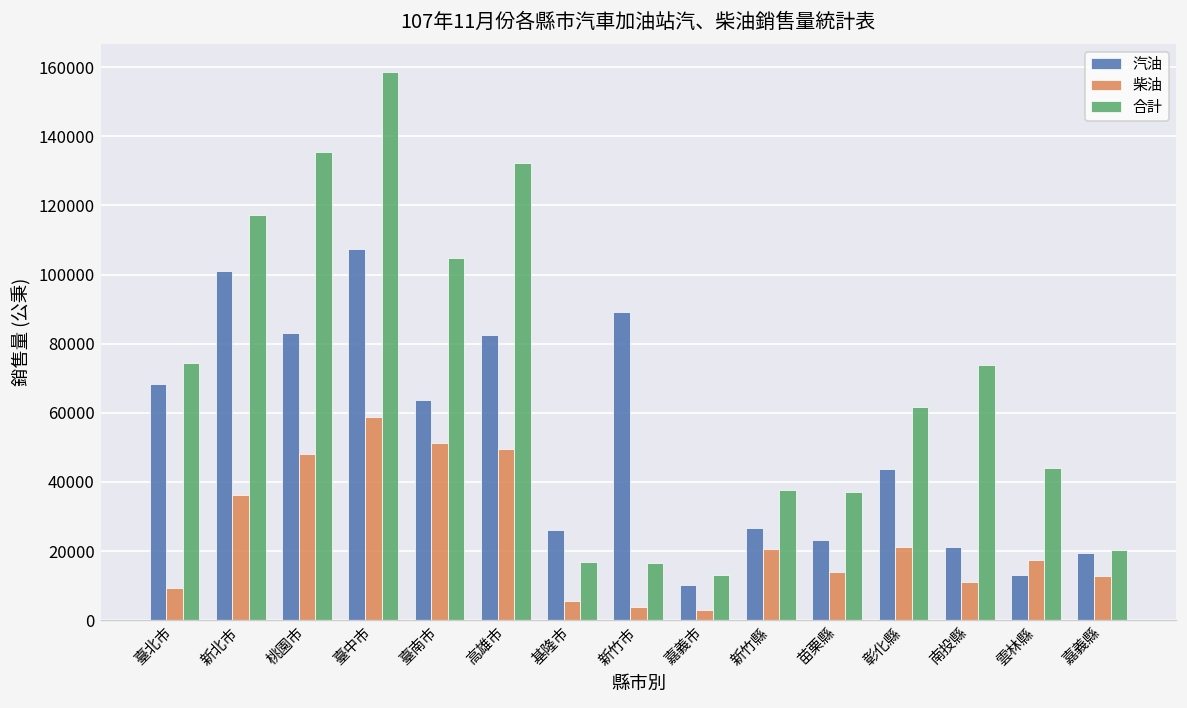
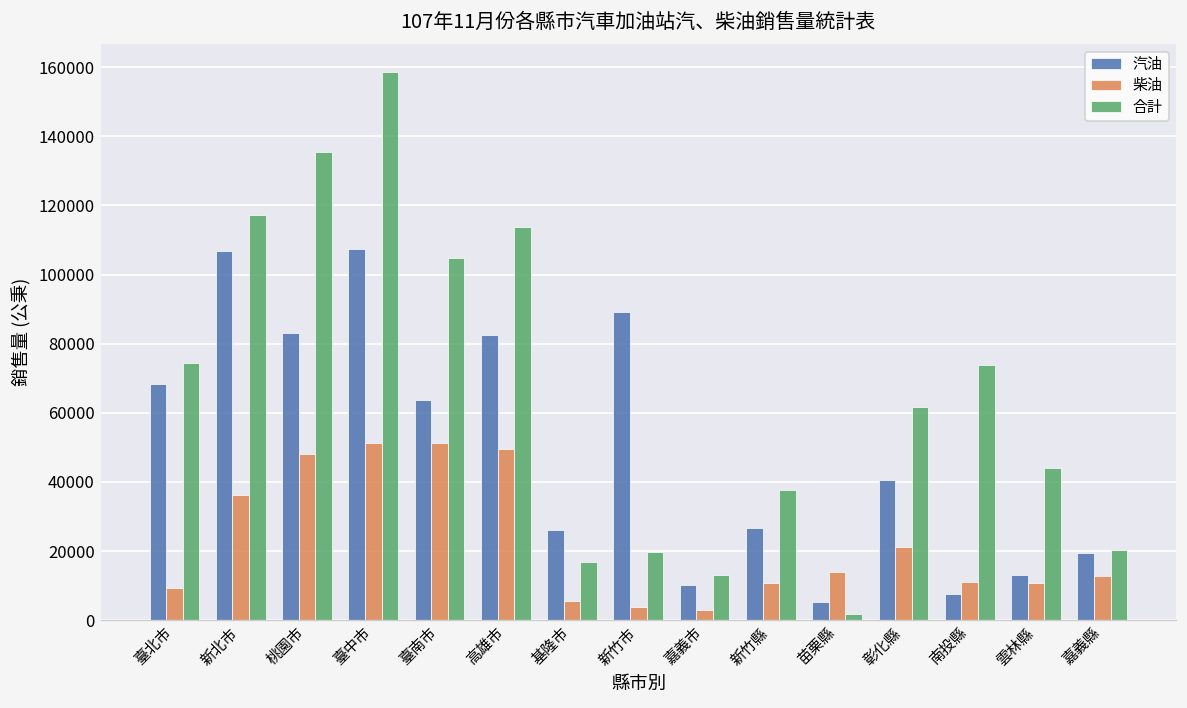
  {
    "汽油": {
      "臺北市": 68000,
-     "新北市": 101000,
+     "新北市": 107000,
      "桃園市": 83000,
      "臺中市": 107000,
      "臺南市": 64000,
      "高雄市": 83000,
      "基隆市": 26000,
      "新竹市": 89000,
      "嘉義市": 10000,
      "新竹縣": 27000,
-     "苗栗縣": 23000,
-     "彰化縣": 44000,
-     "南投縣": 21000,
+     "苗栗縣": 5000,
+     "彰化縣": 40000,
+     "南投縣": 8000,
      "雲林縣": 13000,
      "嘉義縣": 19000
    },
    "柴油": {
      "臺北市": 9000,
      "新北市": 36000,
      "桃園市": 48000,
-     "臺中市": 59000,
+     "臺中市": 51000,
      "臺南市": 51000,
      "高雄市": 50000,
      "基隆市": 6000,
      "新竹市": 4000,
      "嘉義市": 3000,
-     "新竹縣": 21000,
+     "新竹縣": 11000,
      "苗栗縣": 14000,
      "彰化縣": 21000,
      "南投縣": 11000,
-     "雲林縣": 18000,
+     "雲林縣": 11000,
      "嘉義縣": 13000
    },
    "合計": {
      "臺北市": 74000,
      "新北市": 117000,
      "桃園市": 135000,
      "臺中市": 159000,
      "臺南市": 105000,
-     "高雄市": 132000,
+     "高雄市": 114000,
      "基隆市": 17000,
-     "新竹市": 17000,
+     "新竹市": 20000,
      "嘉義市": 13000,
      "新竹縣": 38000,
-     "苗栗縣": 37000,
+     "苗栗縣": 2000,
      "彰化縣": 62000,
      "南投縣": 74000,
      "雲林縣": 44000,
      "嘉義縣": 20000
    }
  }
